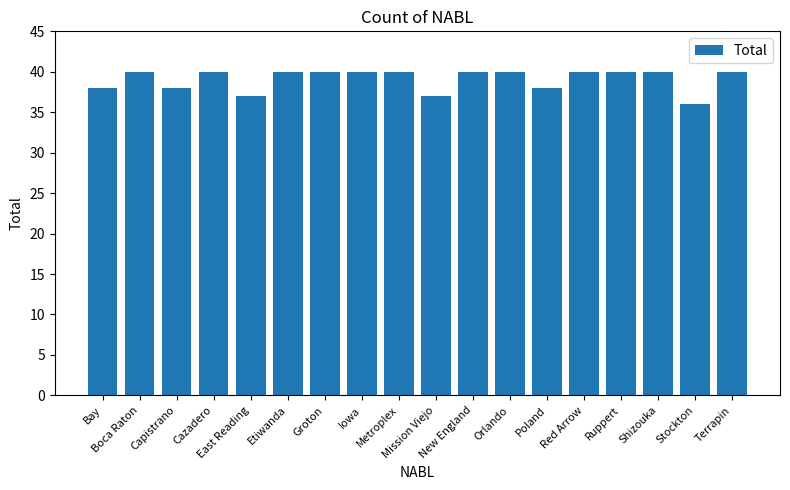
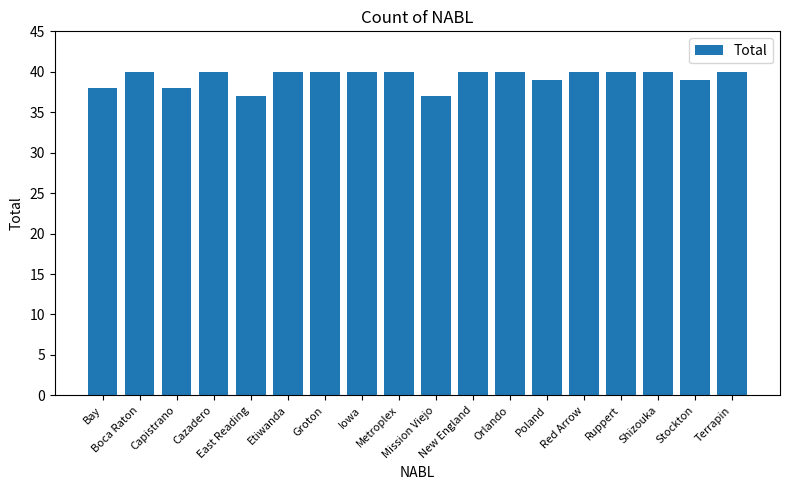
  {
    "Bay": 38,
    "Boca Raton": 40,
    "Capistrano": 38,
    "Cazadero": 40,
    "East Reading": 37,
    "Etiwanda": 40,
    "Groton": 40,
    "Iowa": 40,
    "Metroplex": 40,
    "Mission Viejo": 37,
    "New England": 40,
    "Orlando": 40,
-   "Poland": 38,
+   "Poland": 39,
    "Red Arrow": 40,
    "Ruppert": 40,
    "Shizouka": 40,
-   "Stockton": 36,
+   "Stockton": 39,
    "Terrapin": 40
  }
